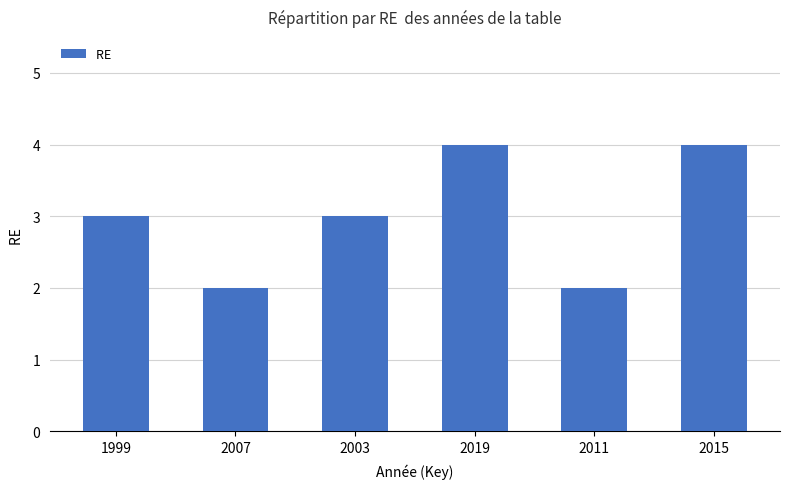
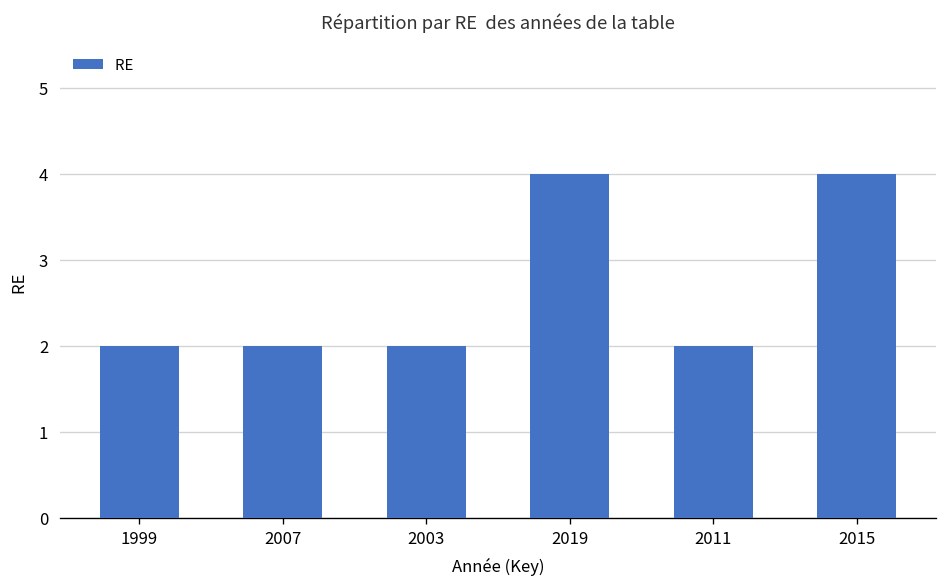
  {
-   "1999": 3,
+   "1999": 2,
    "2007": 2,
-   "2003": 3,
+   "2003": 2,
    "2019": 4,
    "2011": 2,
    "2015": 4
  }
